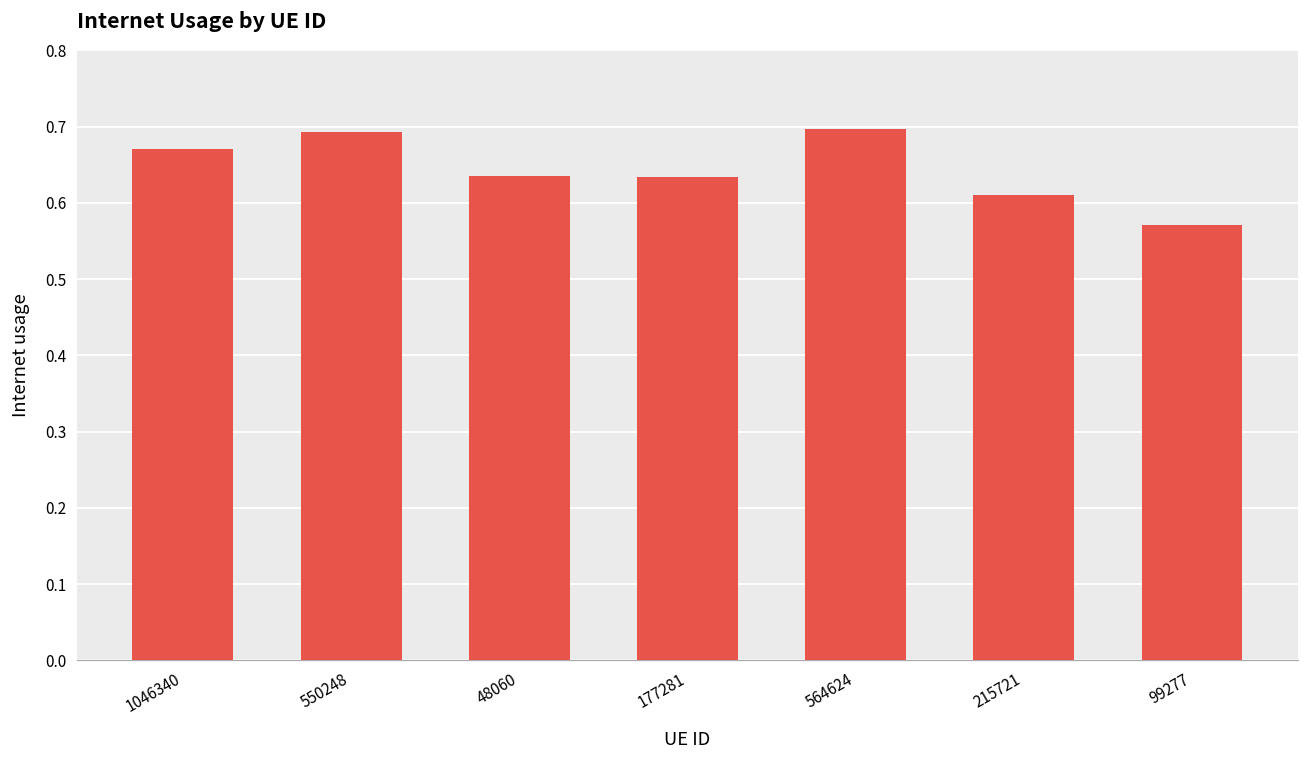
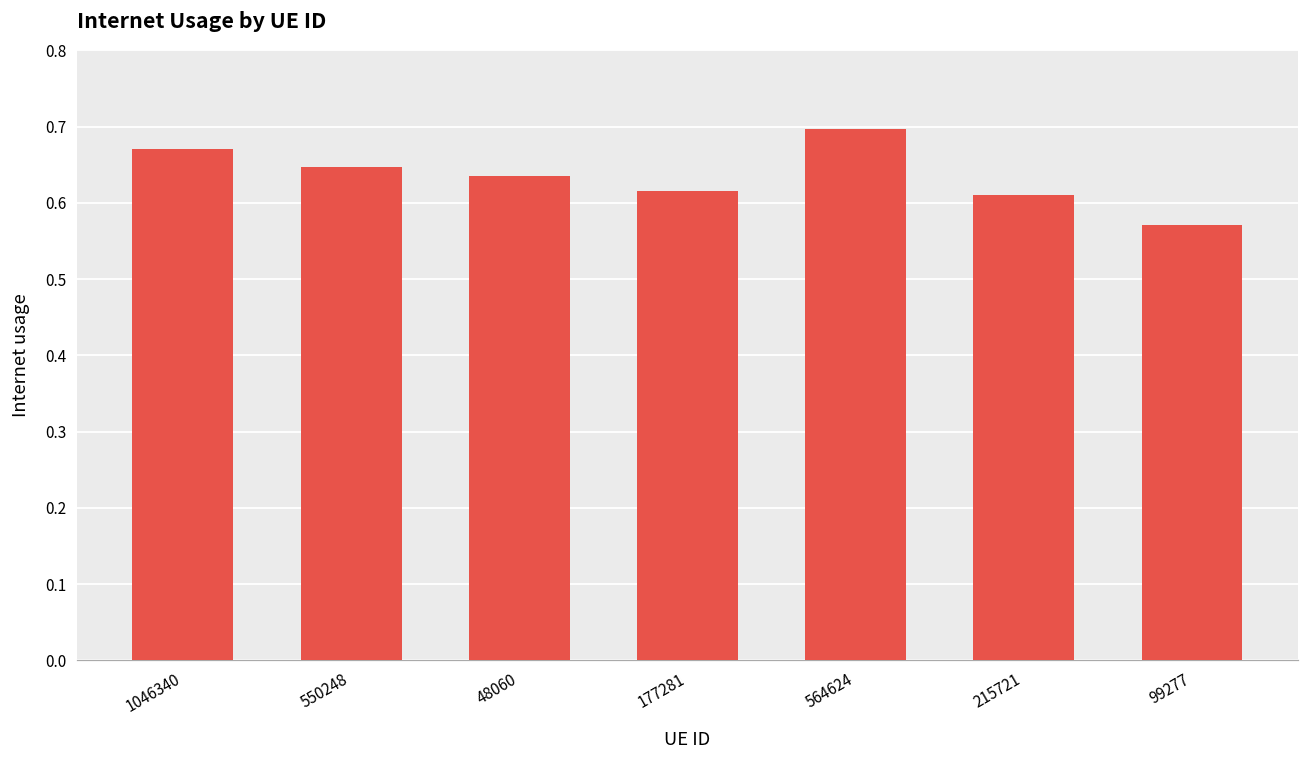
  {
    "1046340": 0.67,
-   "550248": 0.69,
+   "550248": 0.65,
    "48060": 0.64,
-   "177281": 0.63,
+   "177281": 0.62,
    "564624": 0.70,
    "215721": 0.61,
    "99277": 0.57
  }
